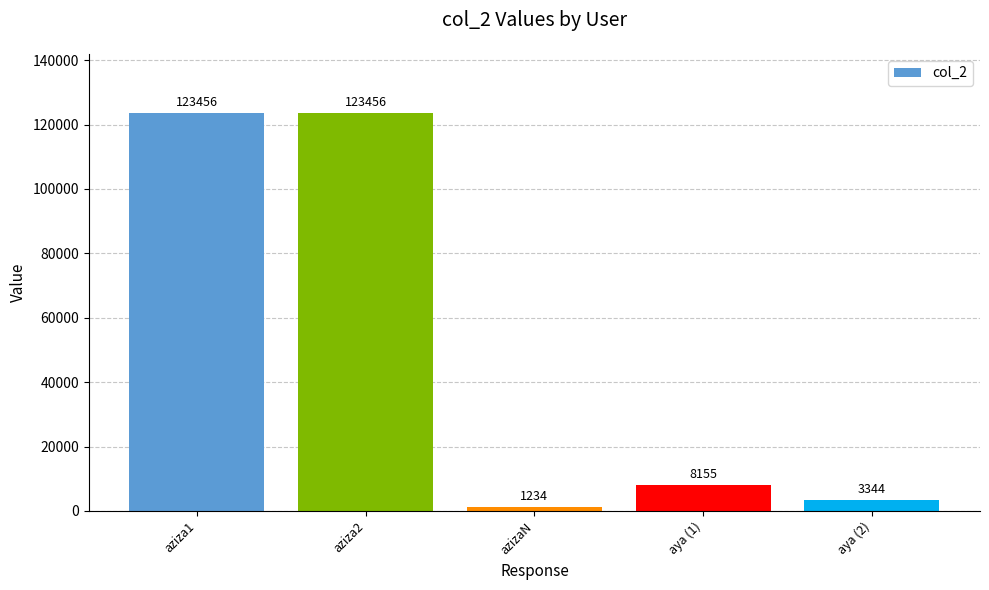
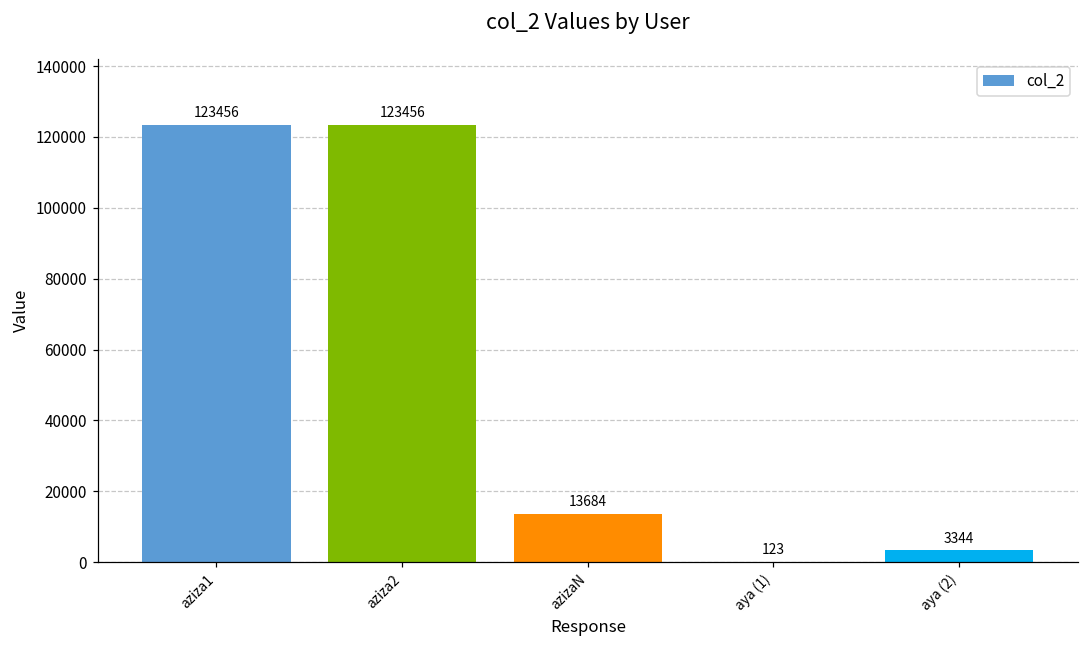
  {
    "aziza1": 123456,
    "aziza2": 123456,
-   "azizaN": 1234,
-   "aya (1)": 8155,
+   "azizaN": 13684,
+   "aya (1)": 123,
    "aya (2)": 3344
  }
